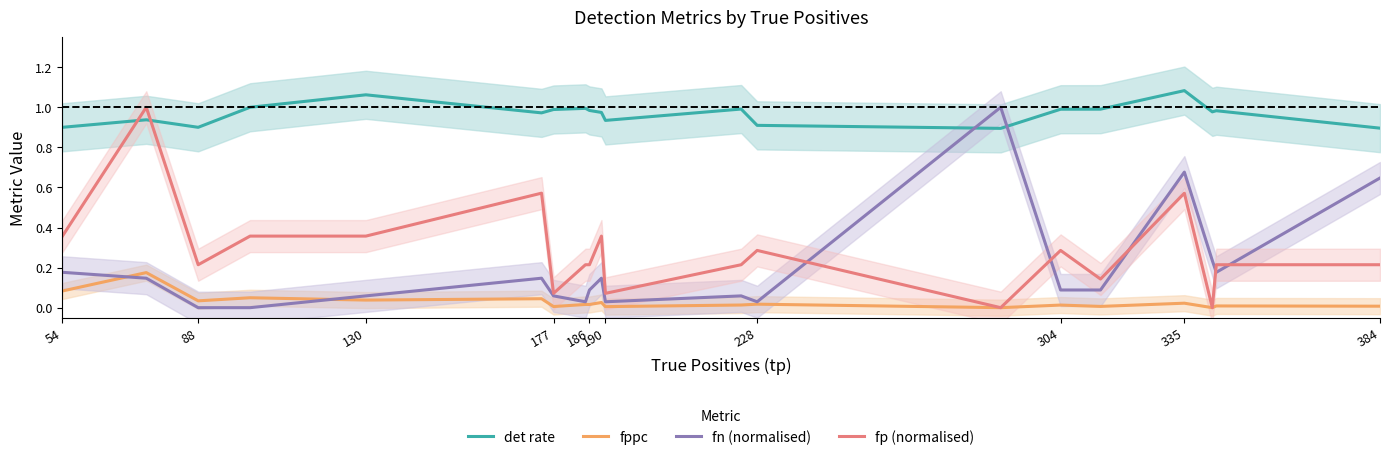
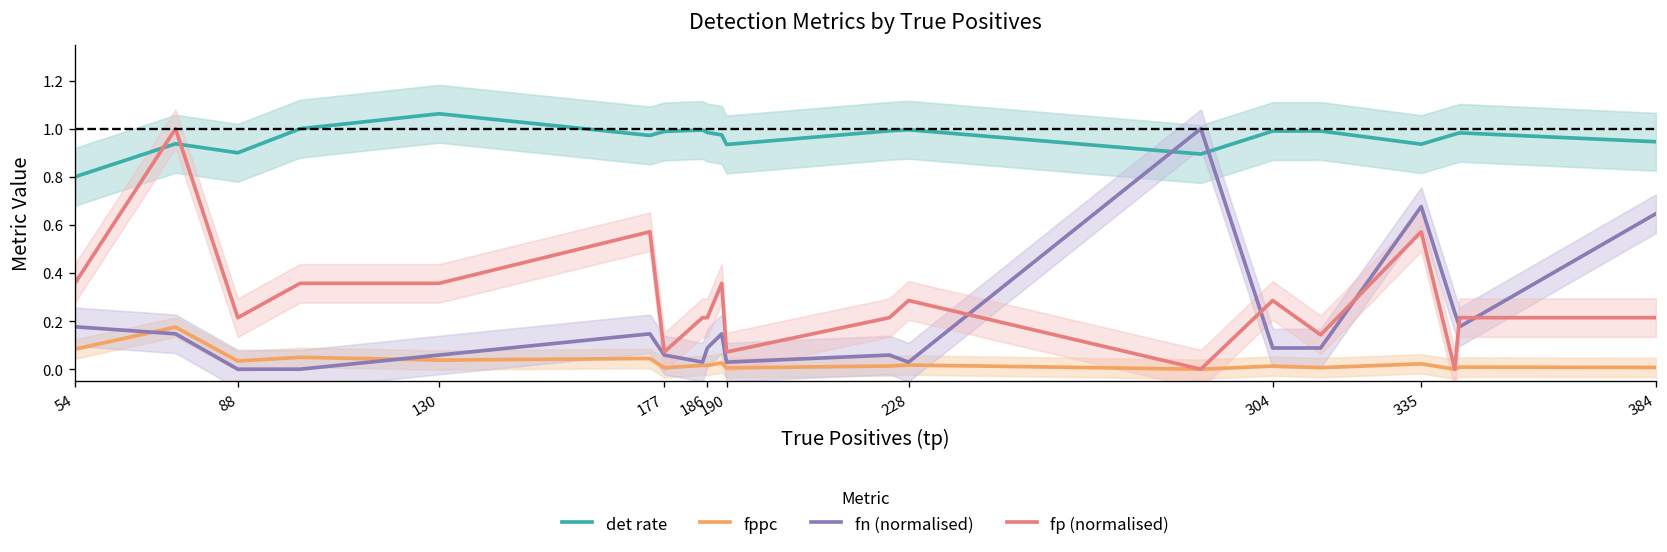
  {
    "det rate": {
-     "54": 0.9,
+     "54": 0.8,
      "88": 0.90,
      "130": 1.06,
      "177": 0.99,
      "186": 0.98,
      "190": 0.93,
-     "228": 0.91,
+     "228": 1.00,
      "304": 0.99,
-     "335": 1.08,
-     "384": 0.90
+     "335": 0.94,
+     "384": 0.95
    },
    "fn (normalised)": {
      "54": 0.18,
      "88": 0.00,
      "130": 0.06,
      "186": 0.09,
      "190": 0.03,
      "304": 0.09,
      "335": 0.68,
      "384": 0.65
    }
  }
